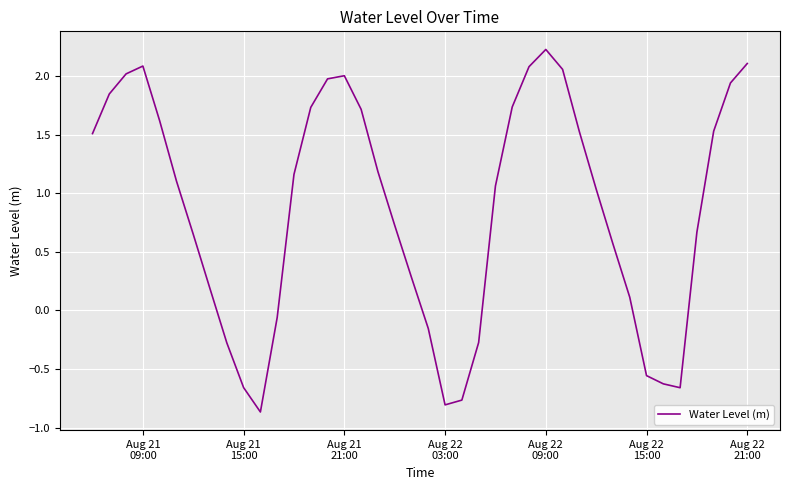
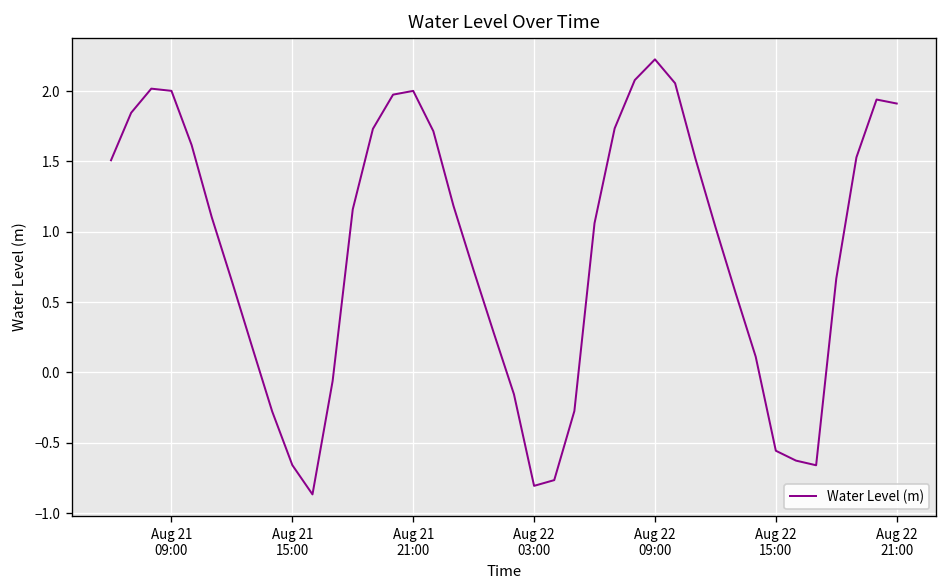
  {
-   "Aug 21 09:00": 2.08,
+   "Aug 21 09:00": 2.00,
    "Aug 21 15:00": -0.66,
    "Aug 21 21:00": 2.00,
    "Aug 22 03:00": -0.81,
    "Aug 22 09:00": 2.23,
    "Aug 22 15:00": -0.56,
-   "Aug 22 21:00": 2.11
+   "Aug 22 21:00": 1.91
  }
